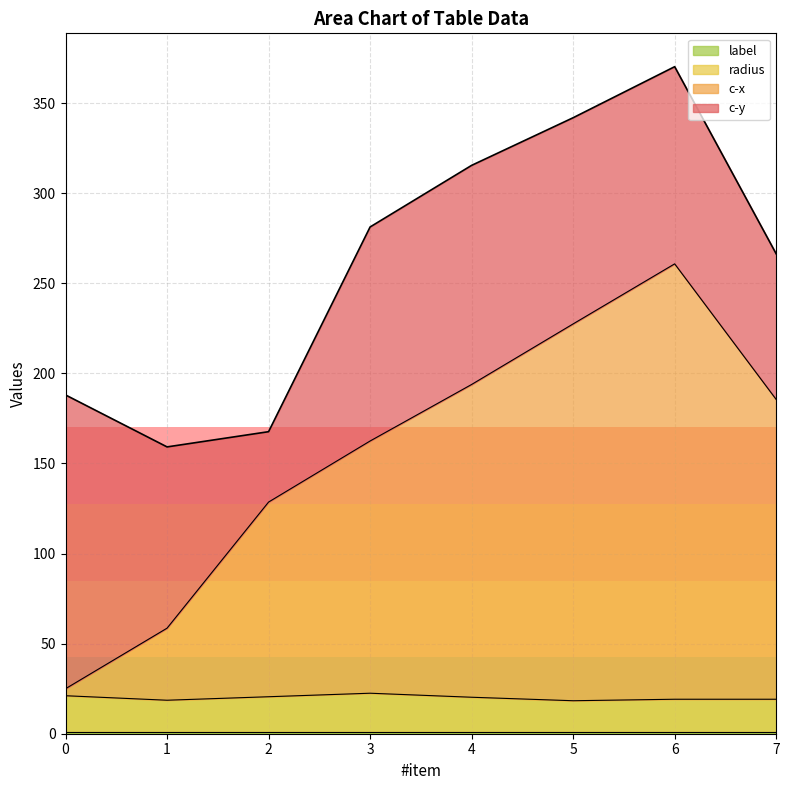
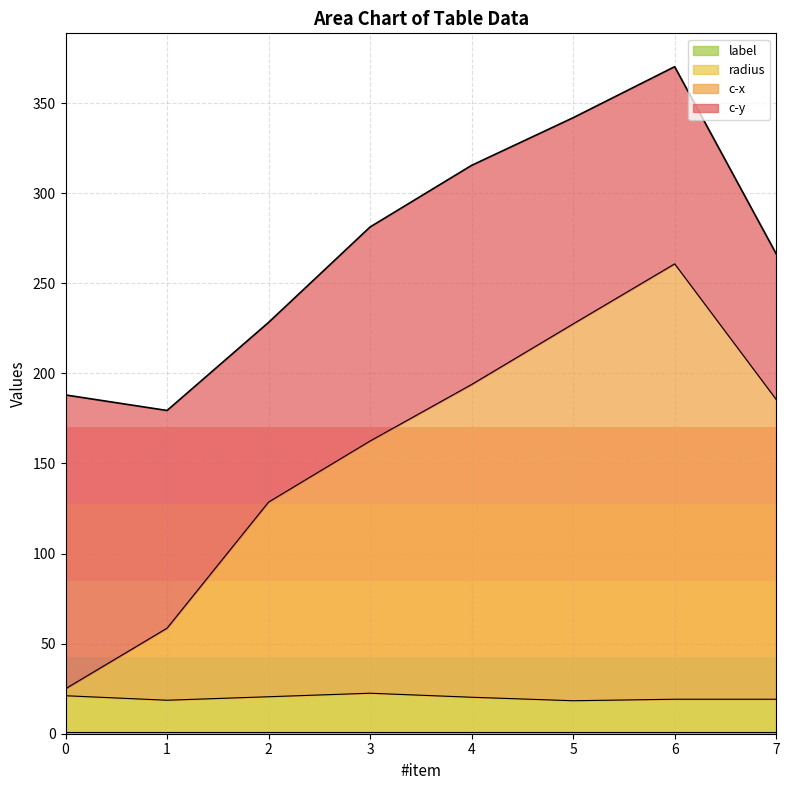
  {
    "c-y": {
      "0": 163,
-     "1": 101,
-     "2": 39,
+     "1": 121,
+     "2": 100,
      "3": 119,
      "4": 122,
      "5": 114,
      "6": 109,
      "7": 81
    },
    "label": {
      "0": 1,
      "1": 1,
      "2": 1,
      "3": 1,
      "4": 1,
      "5": 1,
      "6": 1,
      "7": 1
    }
  }
